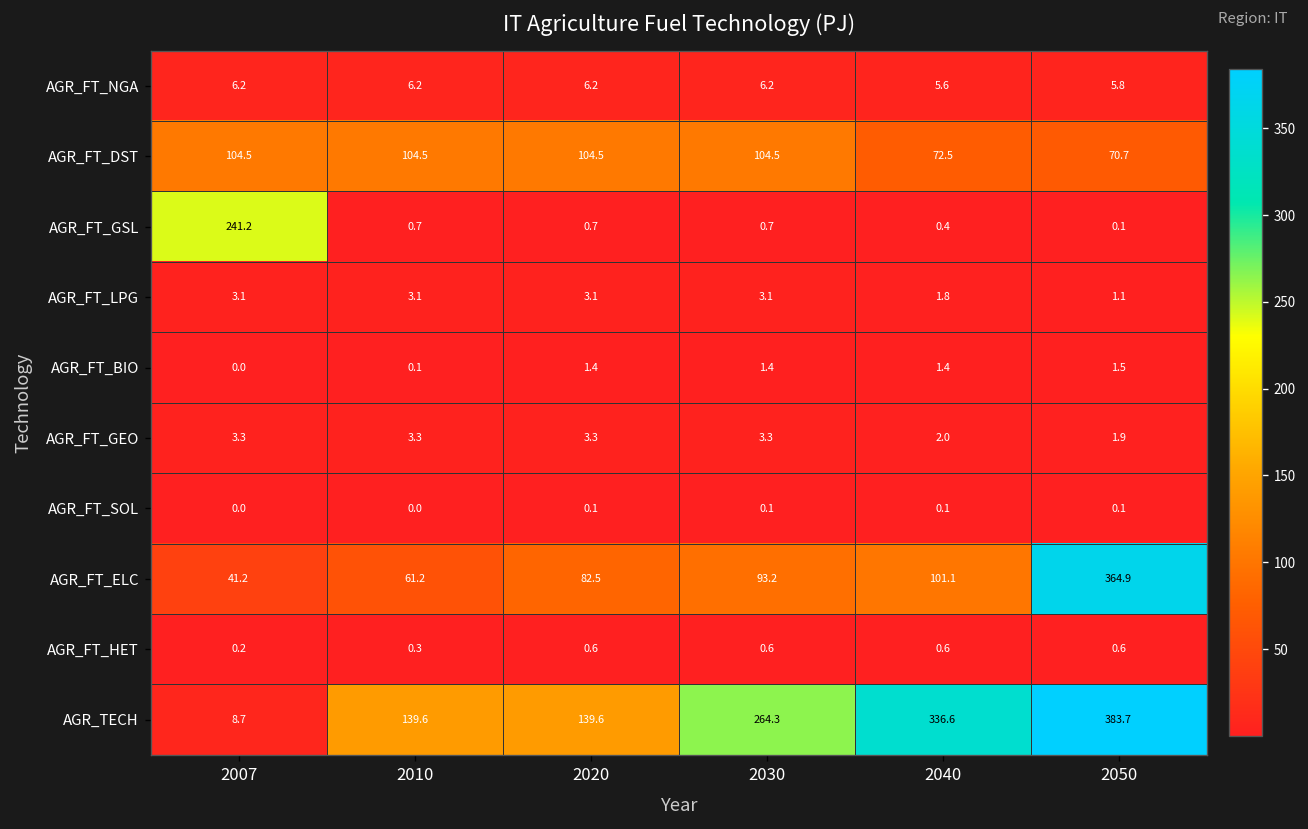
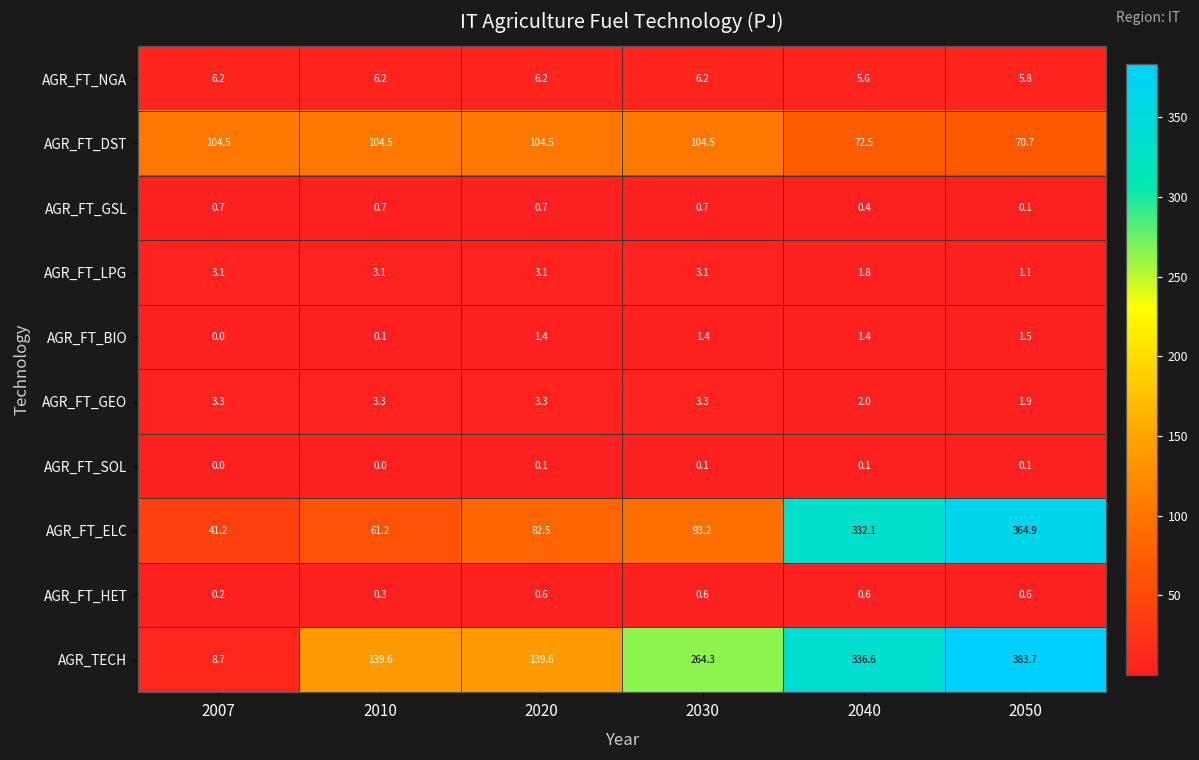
  {
    "AGR_FT_NGA": {
      "2007": 6.2,
      "2010": 6.2,
      "2020": 6.2,
      "2030": 6.2,
      "2040": 5.6,
      "2050": 5.8
    },
    "AGR_FT_DST": {
      "2007": 104.5,
      "2010": 104.5,
      "2020": 104.5,
      "2030": 104.5,
      "2040": 72.5,
      "2050": 70.7
    },
    "AGR_FT_GSL": {
-     "2007": 241.2,
+     "2007": 0.7,
      "2010": 0.7,
      "2020": 0.7,
      "2030": 0.7,
      "2040": 0.4,
      "2050": 0.1
    },
    "AGR_FT_LPG": {
      "2007": 3.1,
      "2010": 3.1,
      "2020": 3.1,
      "2030": 3.1,
      "2040": 1.8,
      "2050": 1.1
    },
    "AGR_FT_BIO": {
      "2007": 0.0,
      "2010": 0.1,
      "2020": 1.4,
      "2030": 1.4,
      "2040": 1.4,
      "2050": 1.5
    },
    "AGR_FT_GEO": {
      "2007": 3.3,
      "2010": 3.3,
      "2020": 3.3,
      "2030": 3.3,
      "2040": 2.0,
      "2050": 1.9
    },
    "AGR_FT_SOL": {
      "2007": 0.0,
      "2010": 0.0,
      "2020": 0.1,
      "2030": 0.1,
      "2040": 0.1,
      "2050": 0.1
    },
    "AGR_FT_ELC": {
      "2007": 41.2,
      "2010": 61.2,
      "2020": 82.5,
      "2030": 93.2,
-     "2040": 101.1,
+     "2040": 332.1,
      "2050": 364.9
    },
    "AGR_FT_HET": {
      "2007": 0.2,
      "2010": 0.3,
      "2020": 0.6,
      "2030": 0.6,
      "2040": 0.6,
      "2050": 0.6
    },
    "AGR_TECH": {
      "2007": 8.7,
      "2010": 139.6,
      "2020": 139.6,
      "2030": 264.3,
      "2040": 336.6,
      "2050": 383.7
    }
  }
